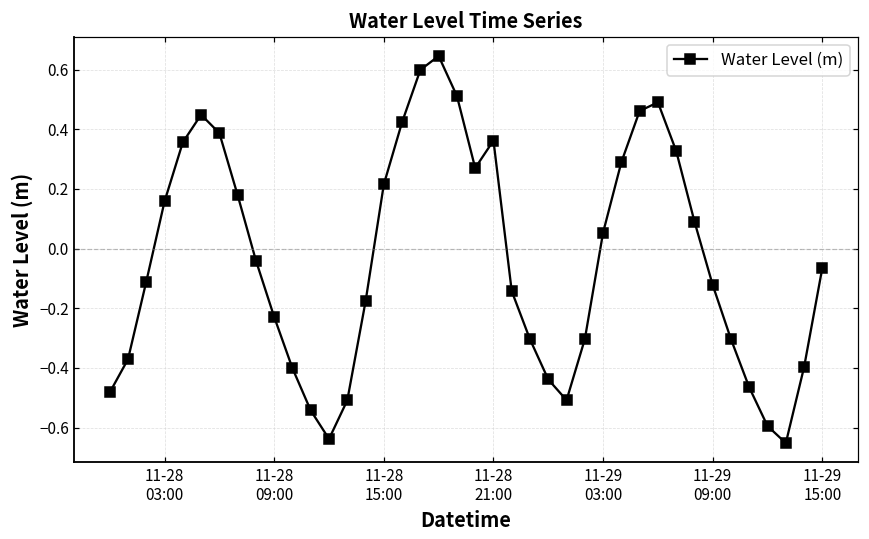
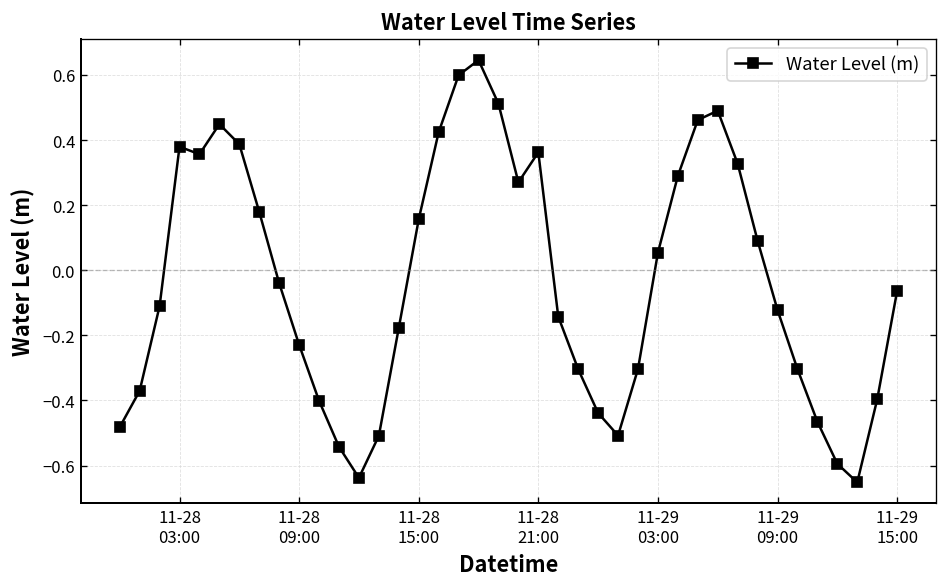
  {
-   "11-28 03:00": 0.16,
+   "11-28 03:00": 0.38,
    "11-28 09:00": -0.23,
-   "11-28 15:00": 0.22,
+   "11-28 15:00": 0.16,
    "11-28 21:00": 0.36,
    "11-29 03:00": 0.05,
    "11-29 09:00": -0.12,
    "11-29 15:00": -0.06
  }
